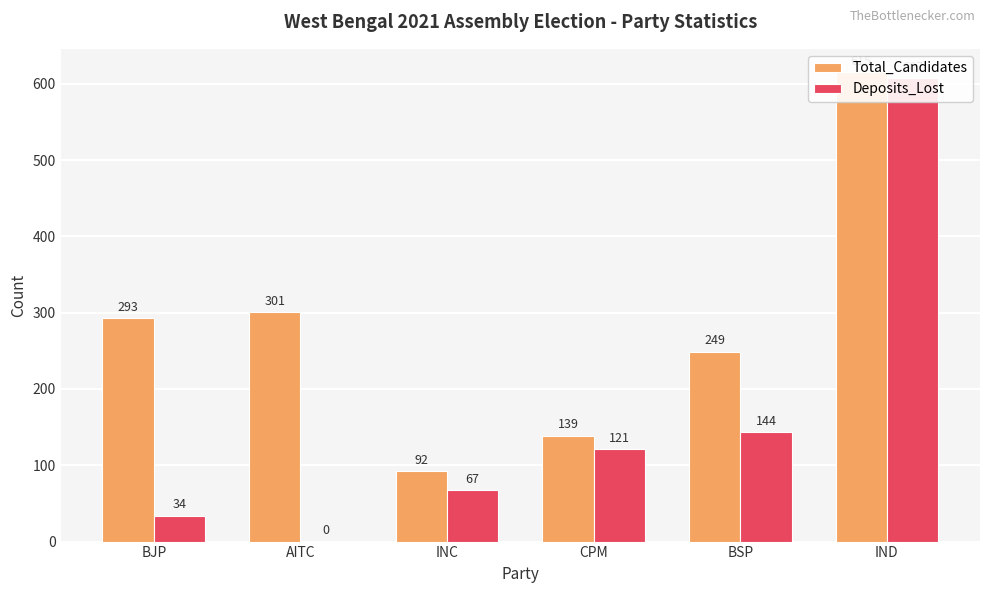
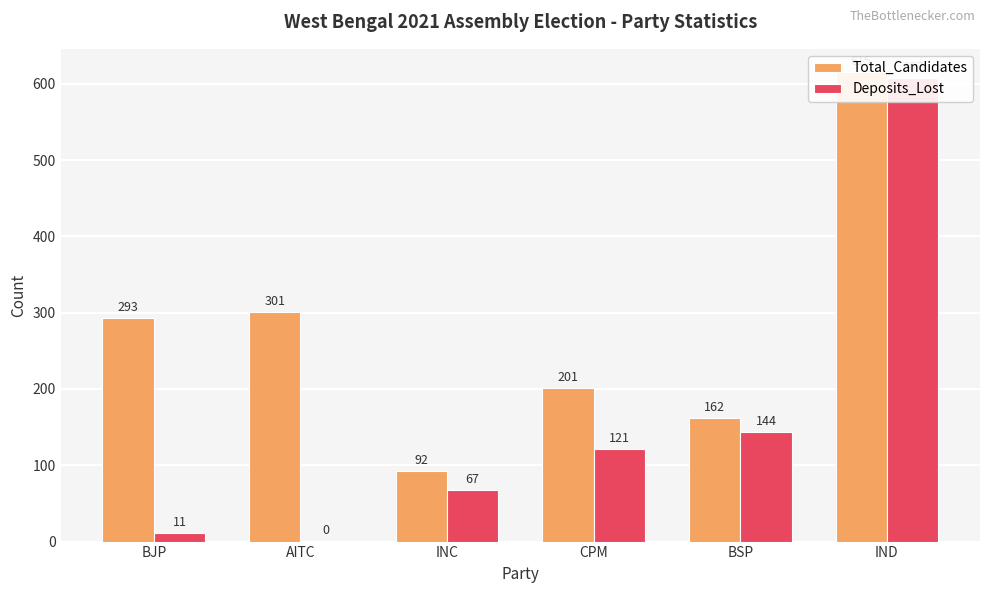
  {
    "Total_Candidates": {
      "BJP": 293,
      "AITC": 301,
      "INC": 92,
-     "CPM": 139,
-     "BSP": 249
+     "CPM": 201,
+     "BSP": 162
    },
    "Deposits_Lost": {
-     "BJP": 34,
+     "BJP": 11,
      "AITC": 0,
      "INC": 67,
      "CPM": 121,
      "BSP": 144
    }
  }
